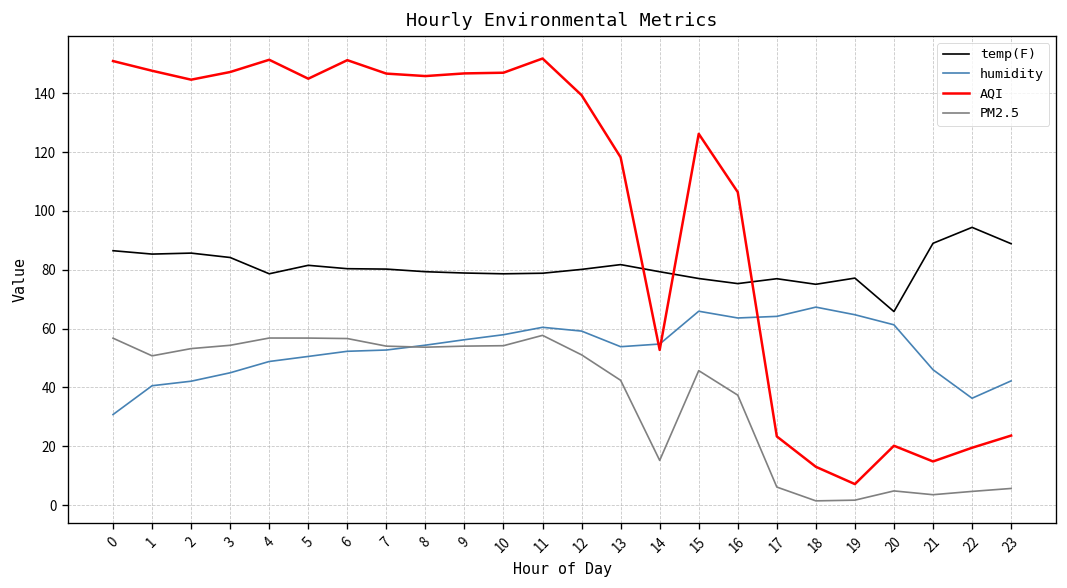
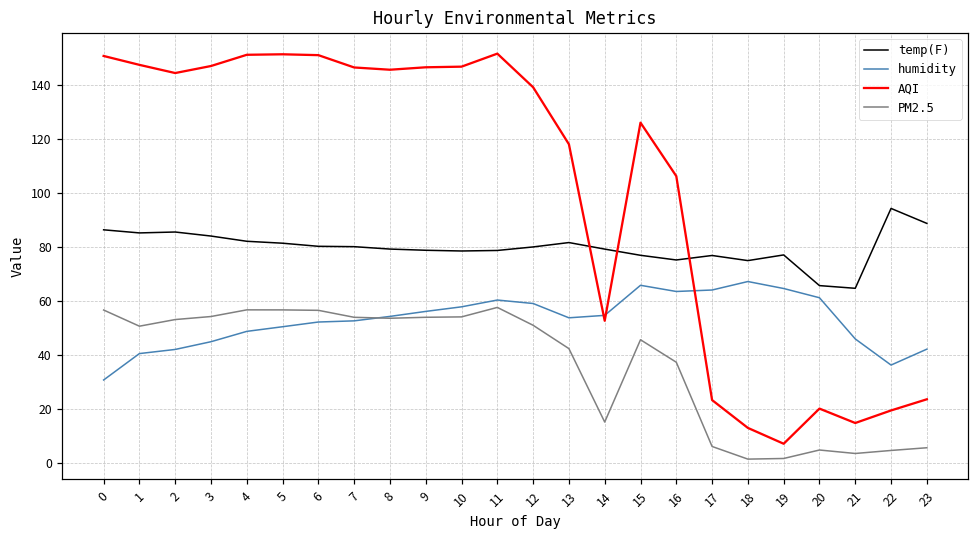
  {
    "temp(F)": {
      "0": 86,
      "1": 85,
      "2": 86,
      "3": 84,
-     "4": 79,
+     "4": 82,
      "5": 82,
      "6": 80,
      "7": 80,
      "8": 79,
      "9": 79,
      "10": 79,
      "11": 79,
      "12": 80,
      "13": 82,
      "14": 79,
      "15": 77,
      "16": 75,
      "17": 77,
      "18": 75,
      "19": 77,
      "20": 66,
-     "21": 89,
+     "21": 65,
      "22": 94,
      "23": 89
    },
    "humidity": {
      "0": 31,
      "1": 41,
      "2": 42,
      "3": 45,
      "4": 49,
      "5": 51,
      "6": 52,
      "7": 53,
      "9": 56,
      "10": 58,
      "11": 60,
      "12": 59,
      "13": 54,
      "14": 55,
      "15": 66,
      "16": 64,
      "17": 64,
      "18": 67,
      "19": 65,
      "20": 61,
      "21": 46,
      "22": 36,
      "23": 42
    },
    "AQI": {
      "0": 151,
      "1": 148,
      "2": 145,
      "3": 147,
      "4": 151,
-     "5": 145,
+     "5": 152,
      "6": 151,
      "7": 147,
      "8": 146,
      "9": 147,
      "10": 147,
      "11": 152,
      "12": 139,
      "13": 118,
      "14": 53,
      "15": 126,
      "16": 106,
      "17": 23,
      "18": 13,
      "19": 7,
      "20": 20,
      "21": 15,
      "22": 20,
      "23": 24
    },
    "PM2.5": {
      "0": 57,
      "1": 51,
      "2": 53,
      "3": 54,
      "4": 57,
      "5": 57,
      "6": 57,
      "7": 54,
      "9": 54,
      "10": 54,
      "11": 58,
      "12": 51,
      "13": 42,
      "14": 15,
      "15": 46,
      "16": 37,
      "17": 6,
      "18": 1,
      "19": 2,
      "20": 5,
      "21": 4,
      "22": 5,
      "23": 6
    }
  }
